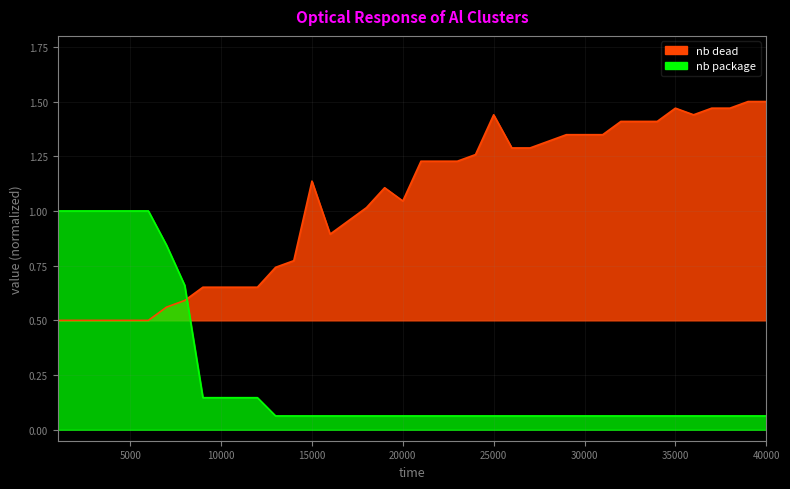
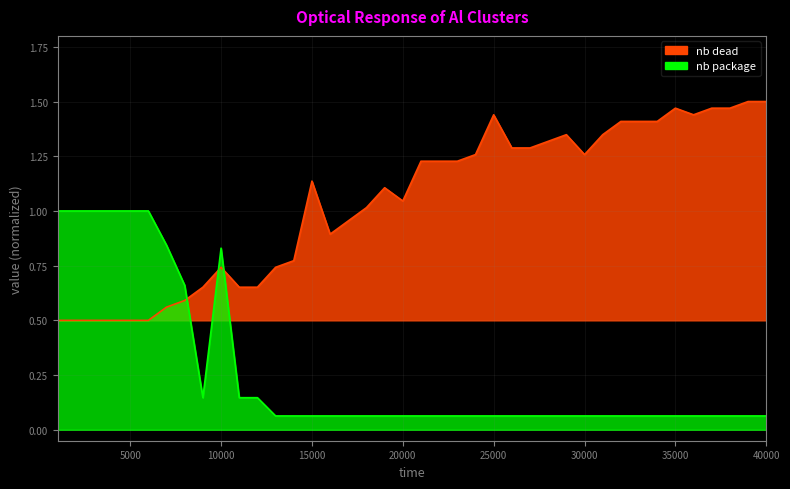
  {
    "nb dead": {
-     "10000": 0.65,
+     "10000": 0.74,
      "15000": 1.14,
      "20000": 1.05,
      "25000": 1.44,
-     "30000": 1.35,
+     "30000": 1.26,
      "35000": 1.47,
      "40000": 1.50
    },
    "nb package": {
      "5000": 1.00,
-     "10000": 0.15,
+     "10000": 0.83,
      "15000": 0.06,
      "20000": 0.06,
      "25000": 0.06,
      "30000": 0.06,
      "35000": 0.06,
      "40000": 0.06
    }
  }
